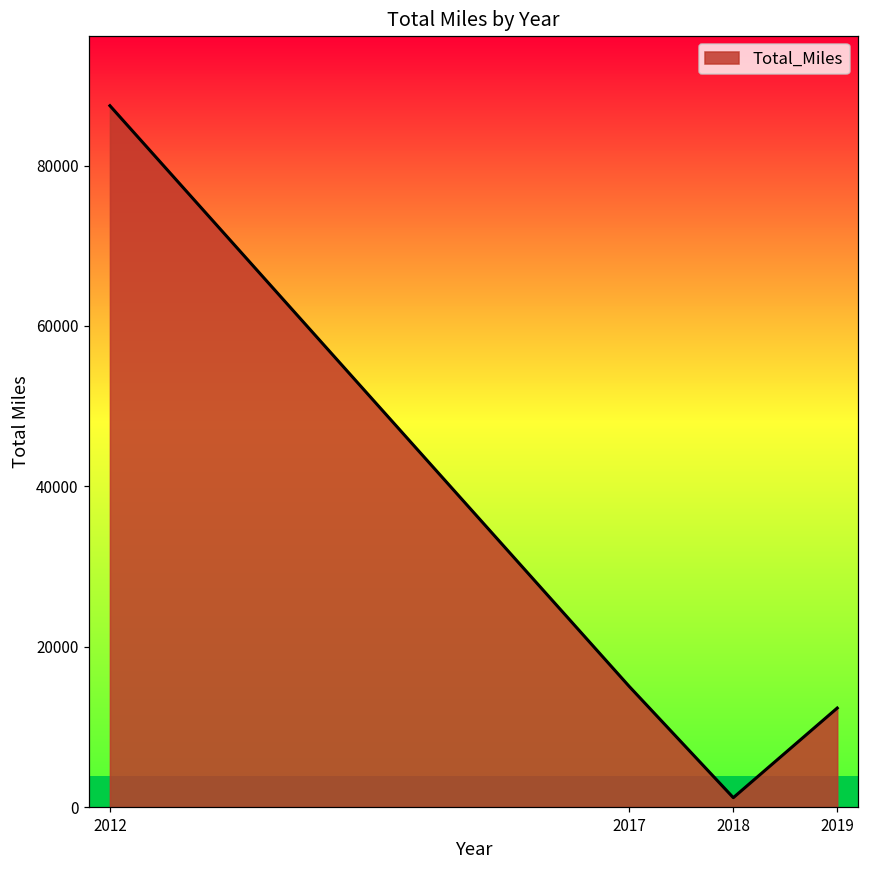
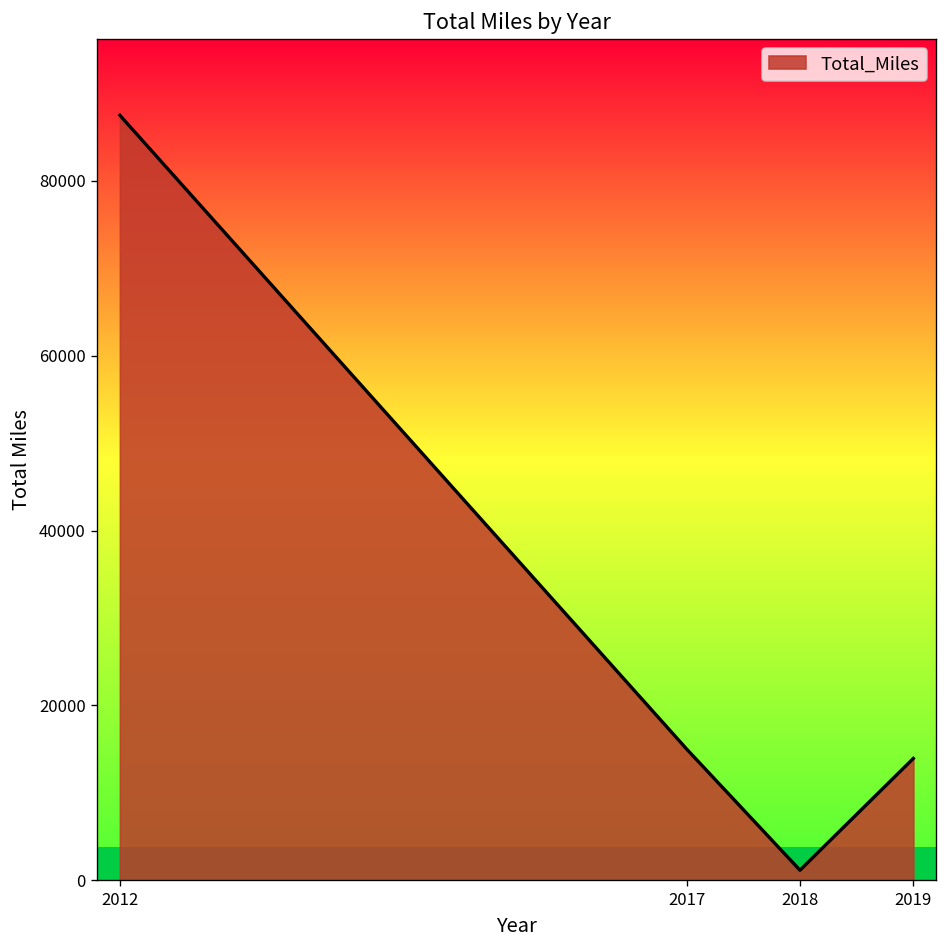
  {
    "Total_Miles": {
      "2012": 87000,
      "2017": 15000,
      "2018": 1000,
-     "2019": 12000
+     "2019": 14000
    }
  }
